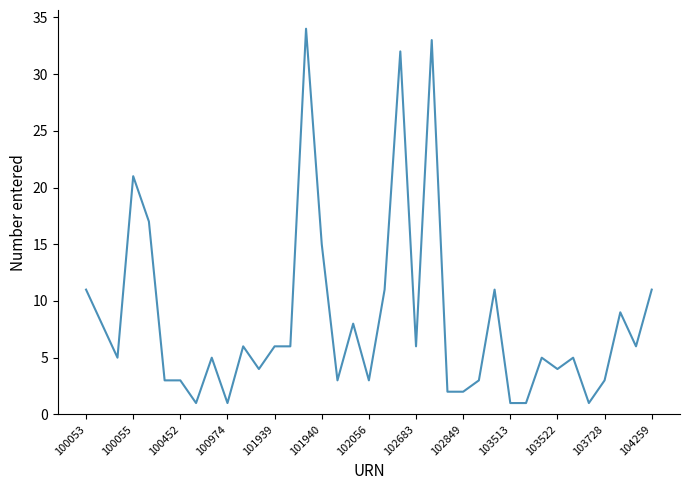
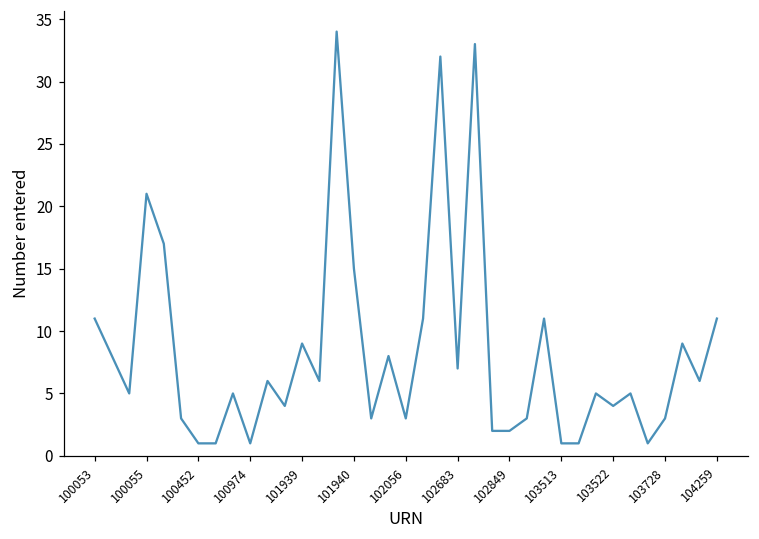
  {
    "100053": 11,
    "100055": 21,
-   "100452": 3,
+   "100452": 1,
    "100974": 1,
-   "101939": 6,
+   "101939": 9,
    "101940": 15,
    "102056": 3,
-   "102683": 6,
+   "102683": 7,
    "102849": 2,
    "103513": 1,
    "103522": 4,
    "103728": 3,
    "104259": 11
  }
